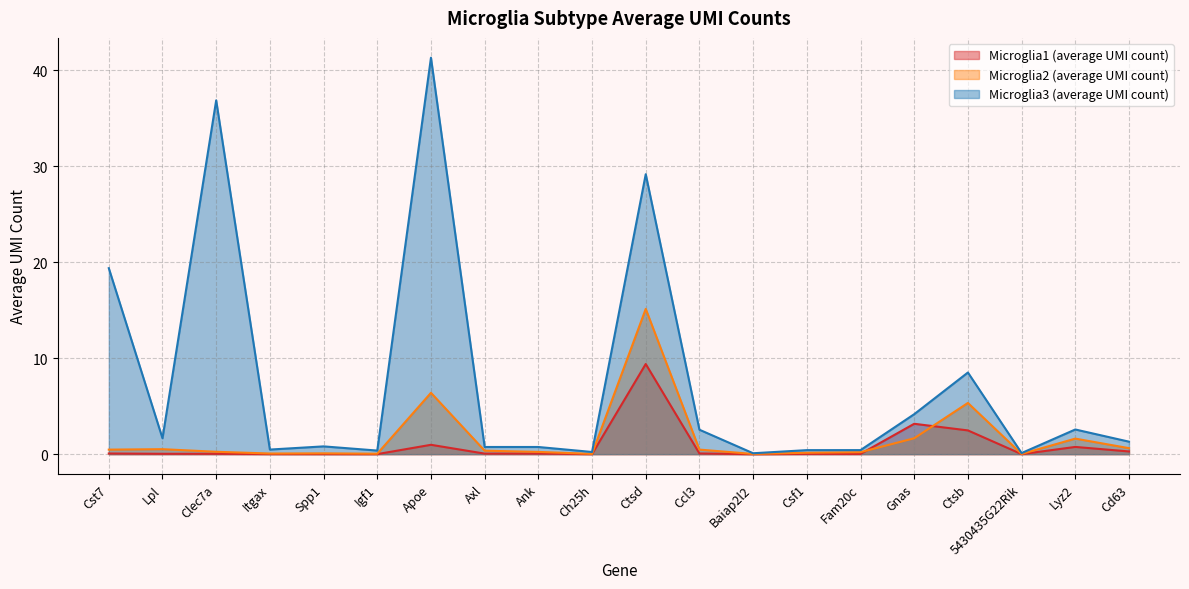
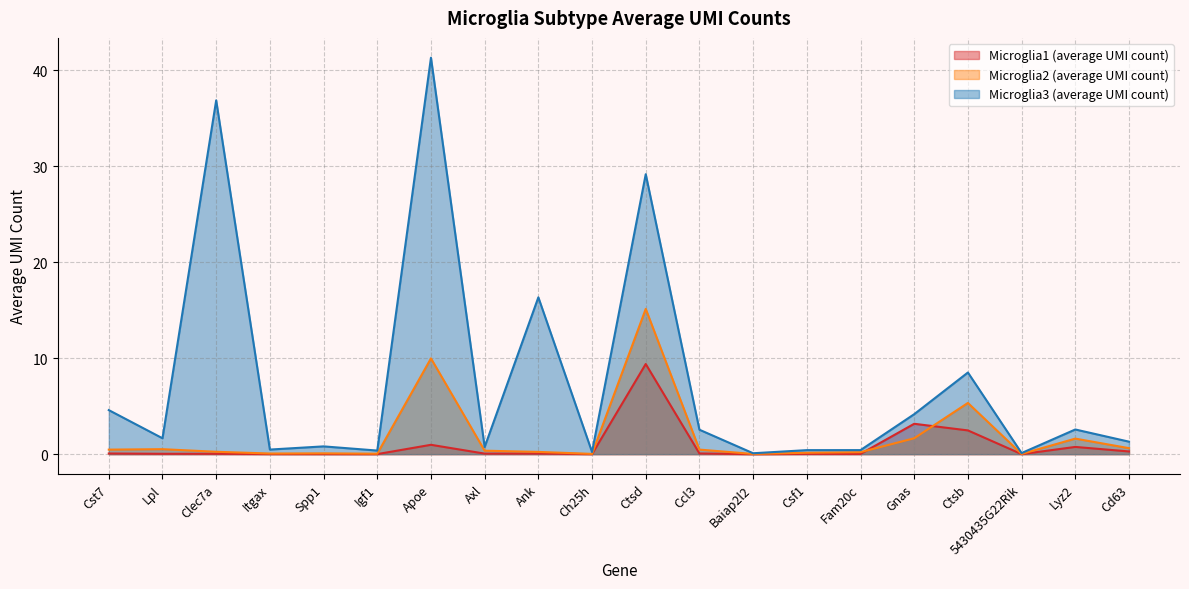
  {
    "Microglia1 (average UMI count)": {
      "Cst7": 0,
      "Lpl": 0,
      "Apoe": 1,
      "Axl": 0,
      "Ctsd": 9,
      "Ccl3": 0,
      "Gnas": 3,
      "Ctsb": 2,
      "Lyz2": 1,
      "Cd63": 0
    },
    "Microglia2 (average UMI count)": {
      "Cst7": 0,
      "Lpl": 1,
-     "Apoe": 6,
+     "Apoe": 10,
      "Axl": 0,
      "Ctsd": 15,
      "Ccl3": 0,
      "Gnas": 2,
      "Ctsb": 5,
      "Lyz2": 2,
      "Cd63": 1
    },
    "Microglia3 (average UMI count)": {
-     "Cst7": 19,
+     "Cst7": 5,
      "Lpl": 2,
      "Clec7a": 37,
      "Itgax": 0,
      "Spp1": 1,
      "Igf1": 0,
      "Apoe": 41,
      "Axl": 1,
-     "Ank": 1,
+     "Ank": 16,
      "Ctsd": 29,
      "Ccl3": 3,
      "Csf1": 0,
      "Gnas": 4,
      "Ctsb": 9,
      "Lyz2": 3,
      "Cd63": 1
    }
  }
